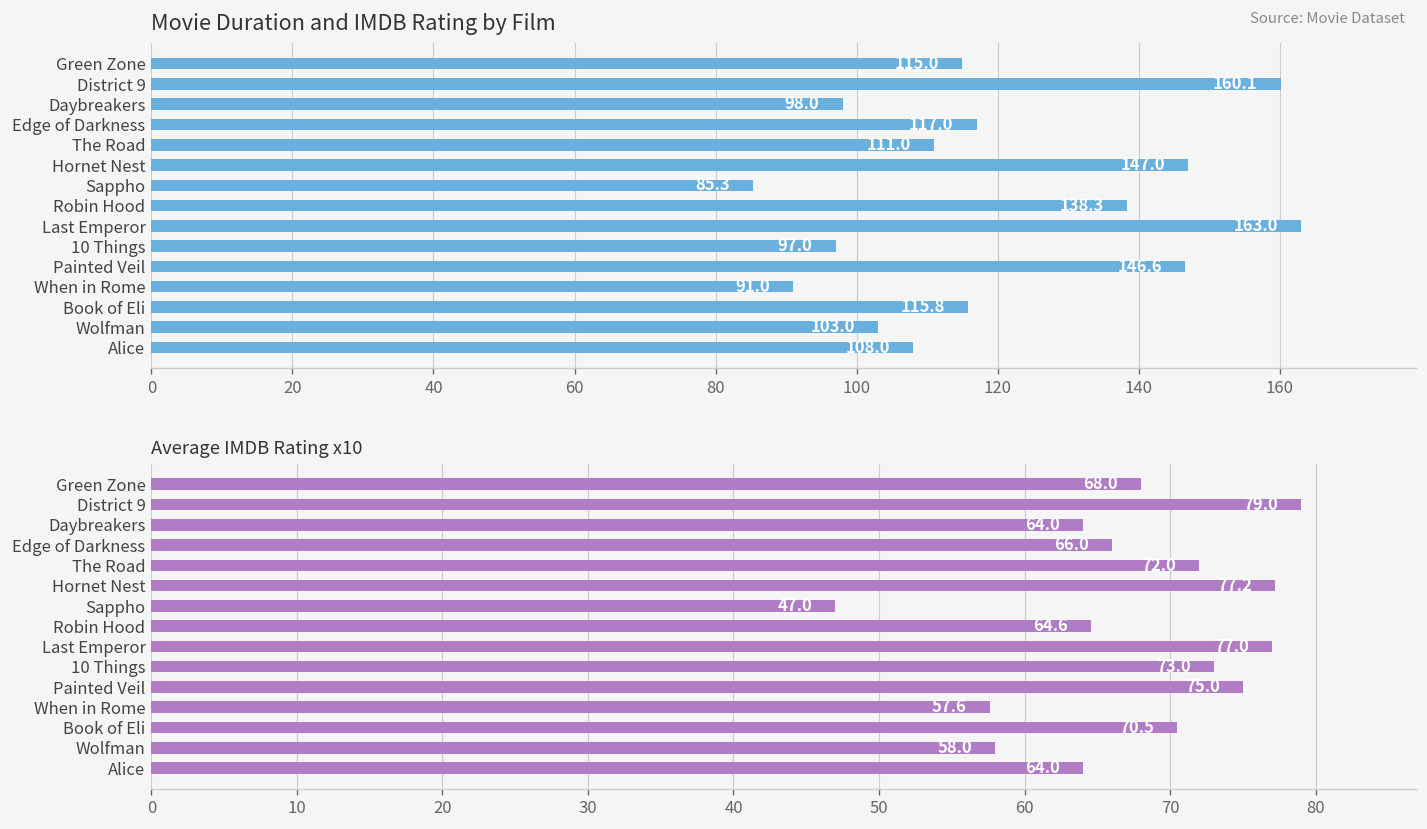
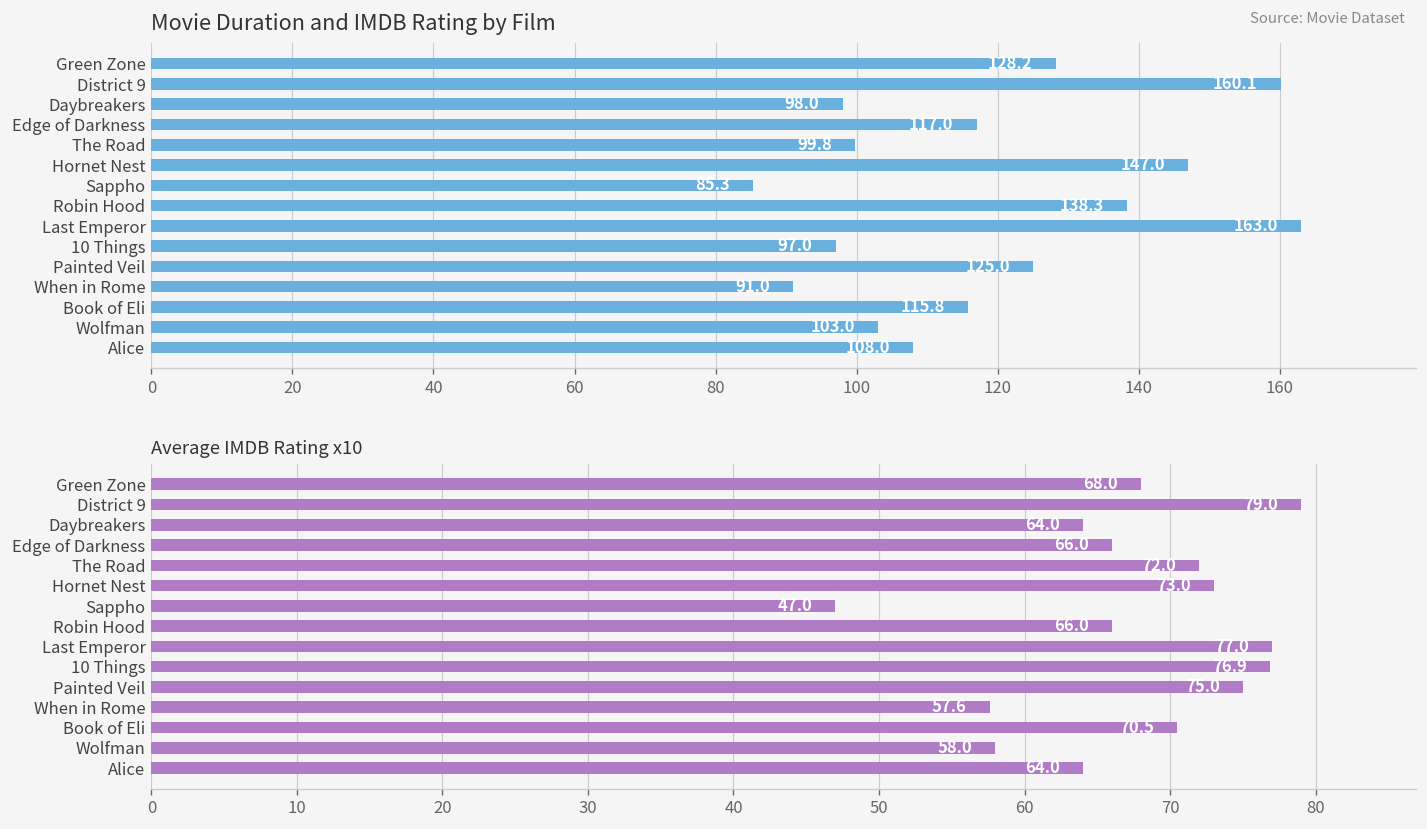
  {
    "Movie Duration and IMDB Rating by Film": {
-     "Green Zone": 115.0,
+     "Green Zone": 128.2,
      "District 9": 160.1,
      "Daybreakers": 98.0,
      "Edge of Darkness": 117.0,
-     "The Road": 111.0,
+     "The Road": 99.8,
      "10 Things": 97.0,
-     "Painted Veil": 146.6,
+     "Painted Veil": 125.0,
      "When in Rome": 91.0,
      "Book of Eli": 115.8,
      "Wolfman": 103.0,
      "Alice": 108.0
    },
    "Average IMDB Rating x10": {
      "Green Zone": 68.0,
      "The Road": 72.0,
-     "Hornet Nest": 77.2,
+     "Hornet Nest": 73.0,
      "Sappho": 47.0,
-     "Robin Hood": 64.6,
+     "Robin Hood": 66.0,
      "Last Emperor": 77.0,
-     "10 Things": 73.0,
+     "10 Things": 76.9,
      "Wolfman": 58.0,
      "Alice": 64.0
    }
  }
